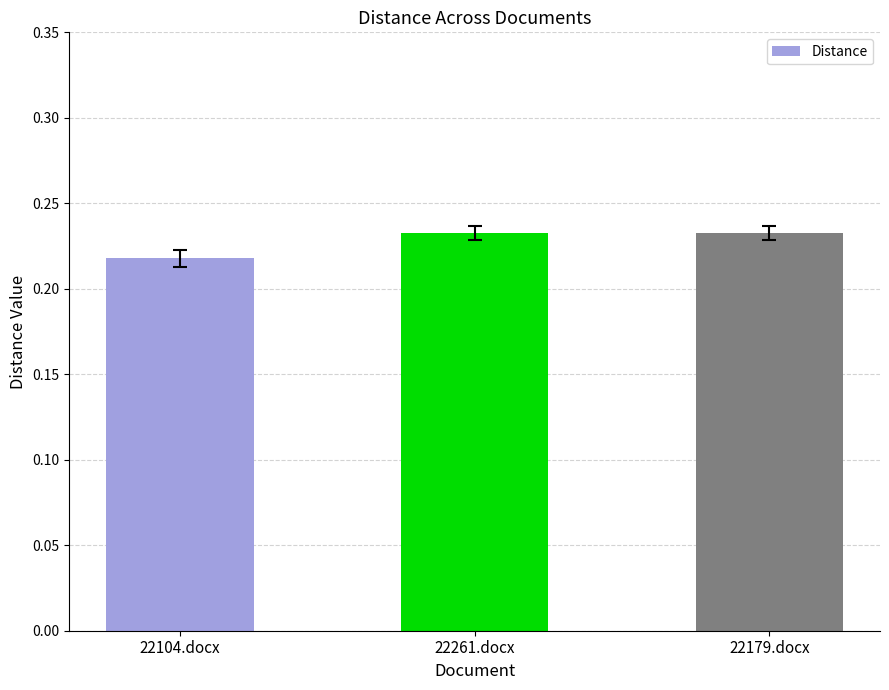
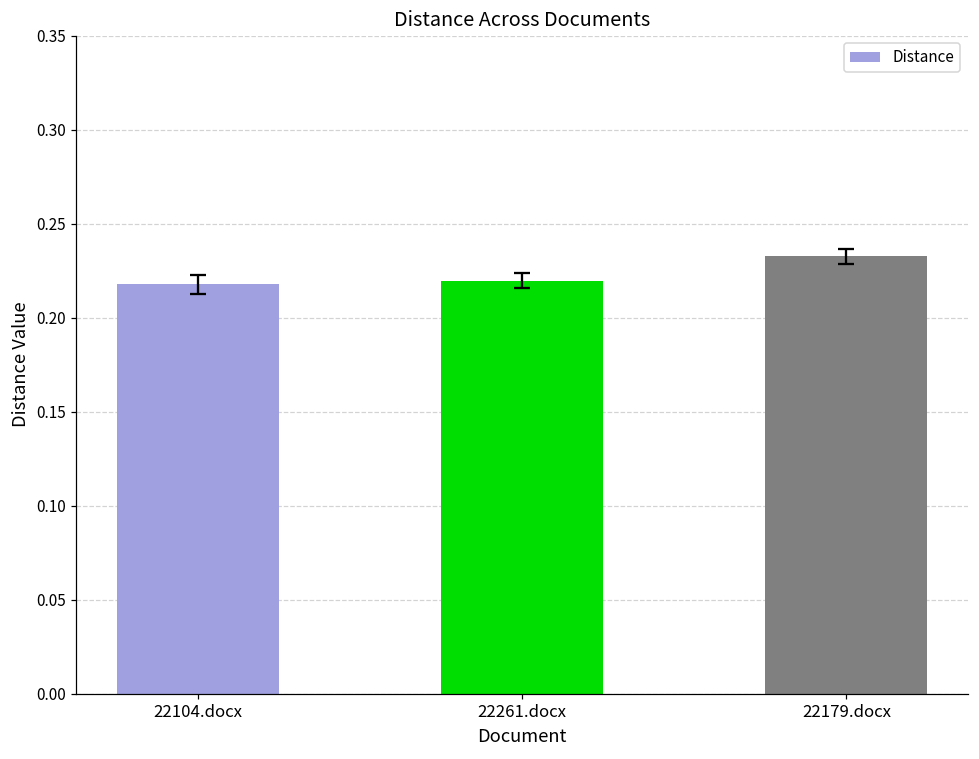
  {
    "Distance": {
      "22104.docx": 0.218,
-     "22261.docx": 0.233,
+     "22261.docx": 0.220,
      "22179.docx": 0.233
    }
  }
